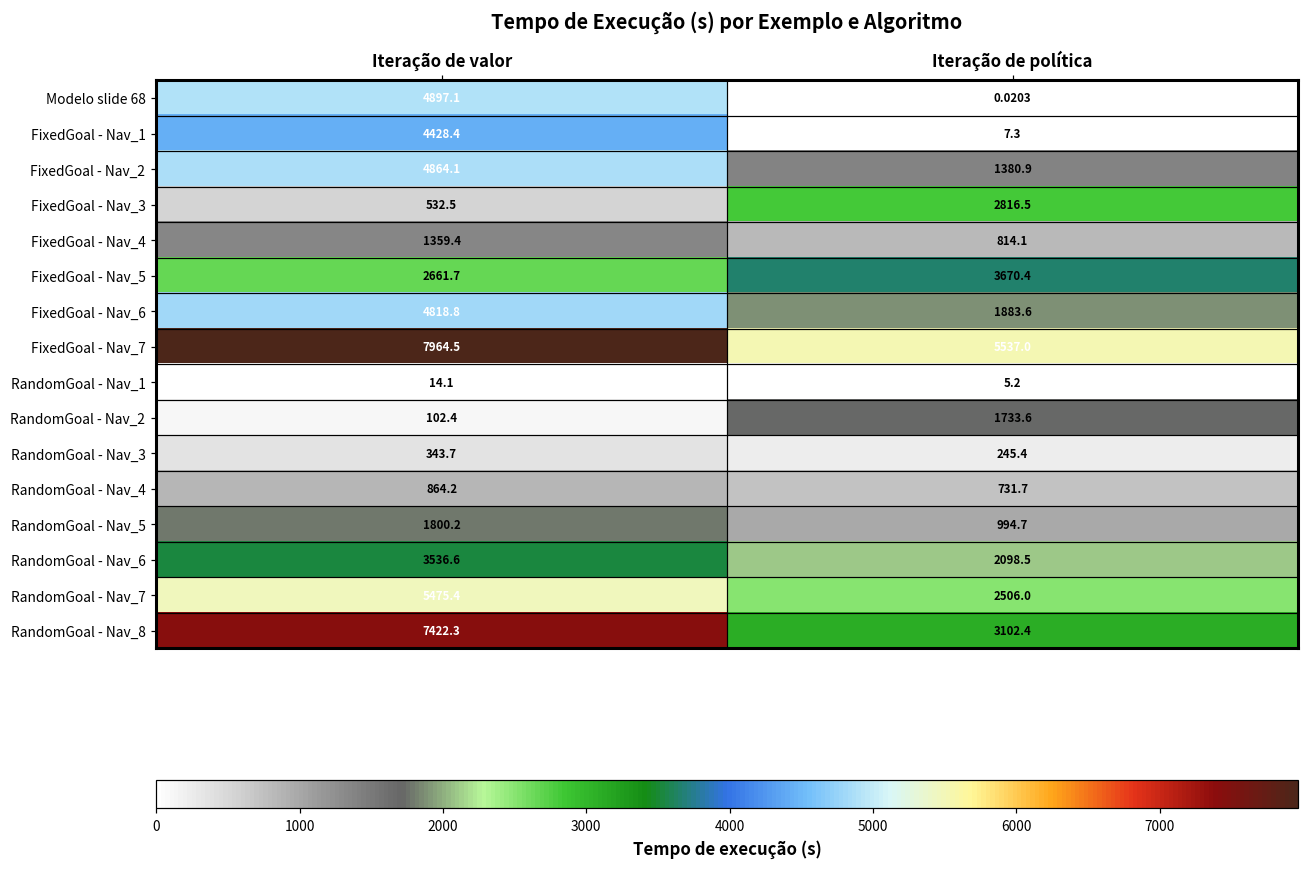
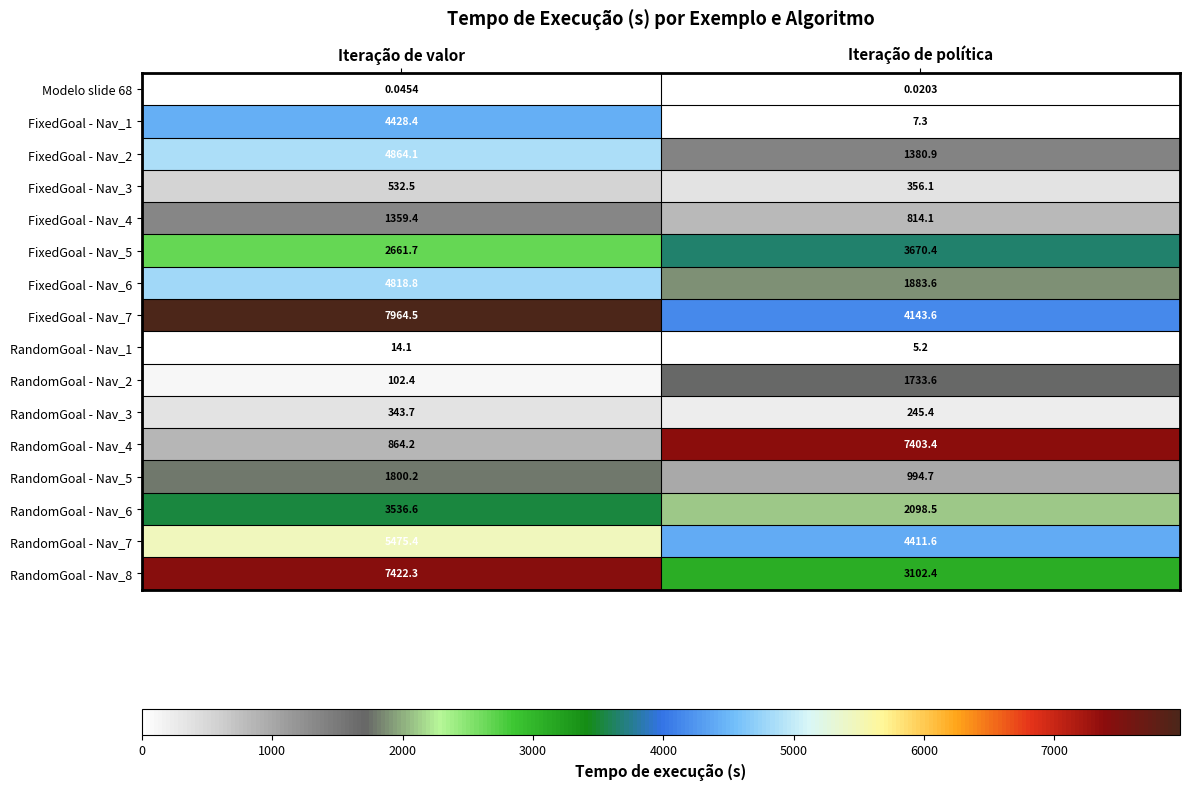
  {
    "Modelo slide 68": {
-     "Iteração de valor": 4897.1,
+     "Iteração de valor": 0.0454,
      "Iteração de política": 0.0203
    },
    "FixedGoal - Nav_1": {
      "Iteração de valor": 4428.4,
      "Iteração de política": 7.3
    },
    "FixedGoal - Nav_2": {
      "Iteração de valor": 4864.1,
      "Iteração de política": 1380.9
    },
    "FixedGoal - Nav_3": {
      "Iteração de valor": 532.5,
-     "Iteração de política": 2816.5
+     "Iteração de política": 356.1
    },
    "FixedGoal - Nav_4": {
      "Iteração de valor": 1359.4,
      "Iteração de política": 814.1
    },
    "FixedGoal - Nav_5": {
      "Iteração de valor": 2661.7,
      "Iteração de política": 3670.4
    },
    "FixedGoal - Nav_6": {
      "Iteração de valor": 4818.8,
      "Iteração de política": 1883.6
    },
    "FixedGoal - Nav_7": {
      "Iteração de valor": 7964.5,
-     "Iteração de política": 5537.0
+     "Iteração de política": 4143.6
    },
    "RandomGoal - Nav_1": {
      "Iteração de valor": 14.1,
      "Iteração de política": 5.2
    },
    "RandomGoal - Nav_2": {
      "Iteração de valor": 102.4,
      "Iteração de política": 1733.6
    },
    "RandomGoal - Nav_3": {
      "Iteração de valor": 343.7,
      "Iteração de política": 245.4
    },
    "RandomGoal - Nav_4": {
      "Iteração de valor": 864.2,
-     "Iteração de política": 731.7
+     "Iteração de política": 7403.4
    },
    "RandomGoal - Nav_5": {
      "Iteração de valor": 1800.2,
      "Iteração de política": 994.7
    },
    "RandomGoal - Nav_6": {
      "Iteração de valor": 3536.6,
      "Iteração de política": 2098.5
    },
    "RandomGoal - Nav_7": {
      "Iteração de valor": 5475.4,
-     "Iteração de política": 2506.0
+     "Iteração de política": 4411.6
    },
    "RandomGoal - Nav_8": {
      "Iteração de valor": 7422.3,
      "Iteração de política": 3102.4
    }
  }
